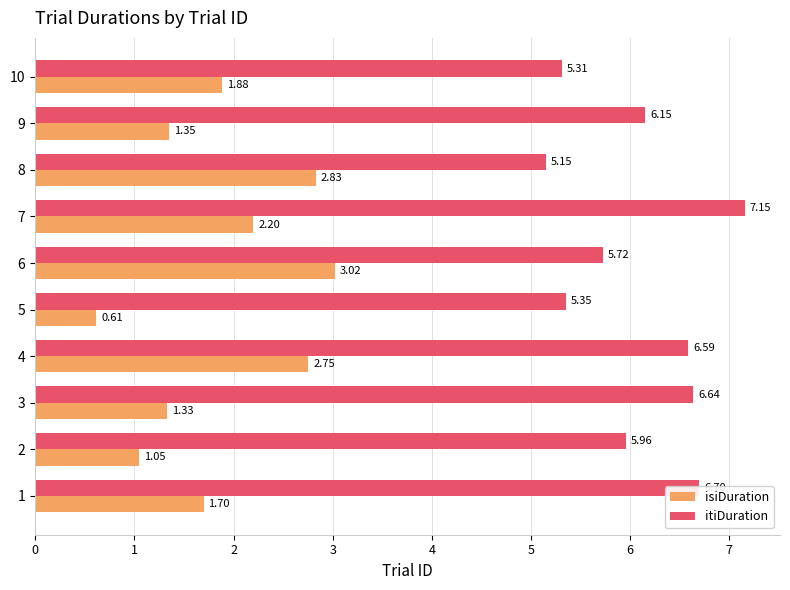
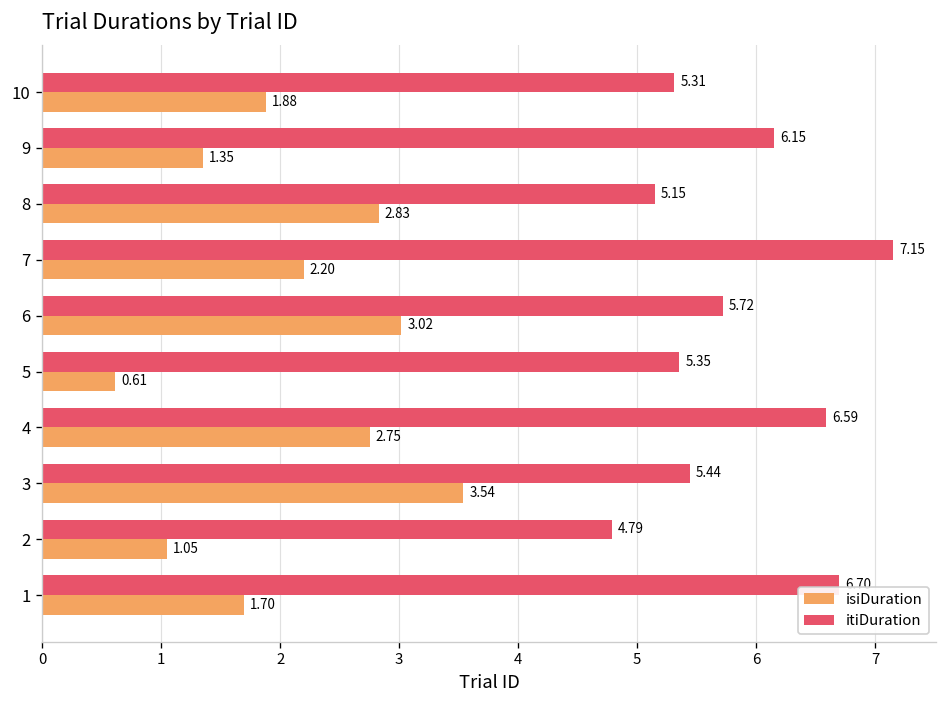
  {
    "isiDuration": {
      "10": 1.88,
      "9": 1.35,
      "8": 2.83,
      "7": 2.20,
      "6": 3.02,
      "5": 0.61,
      "4": 2.75,
-     "3": 1.33,
+     "3": 3.54,
      "2": 1.05,
      "1": 1.70
    },
    "itiDuration": {
      "10": 5.31,
      "9": 6.15,
      "8": 5.15,
      "7": 7.15,
      "6": 5.72,
      "5": 5.35,
      "4": 6.59,
-     "3": 6.64,
-     "2": 5.96
+     "3": 5.44,
+     "2": 4.79
    }
  }
